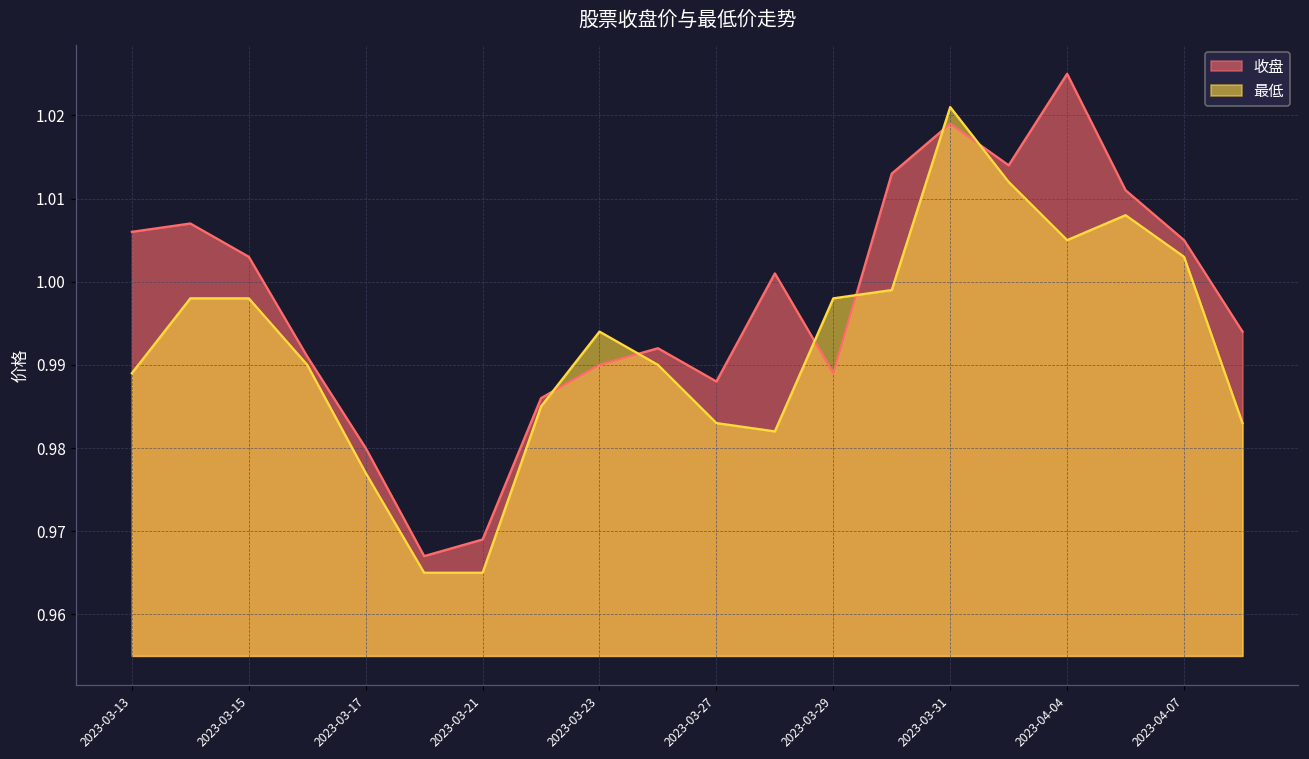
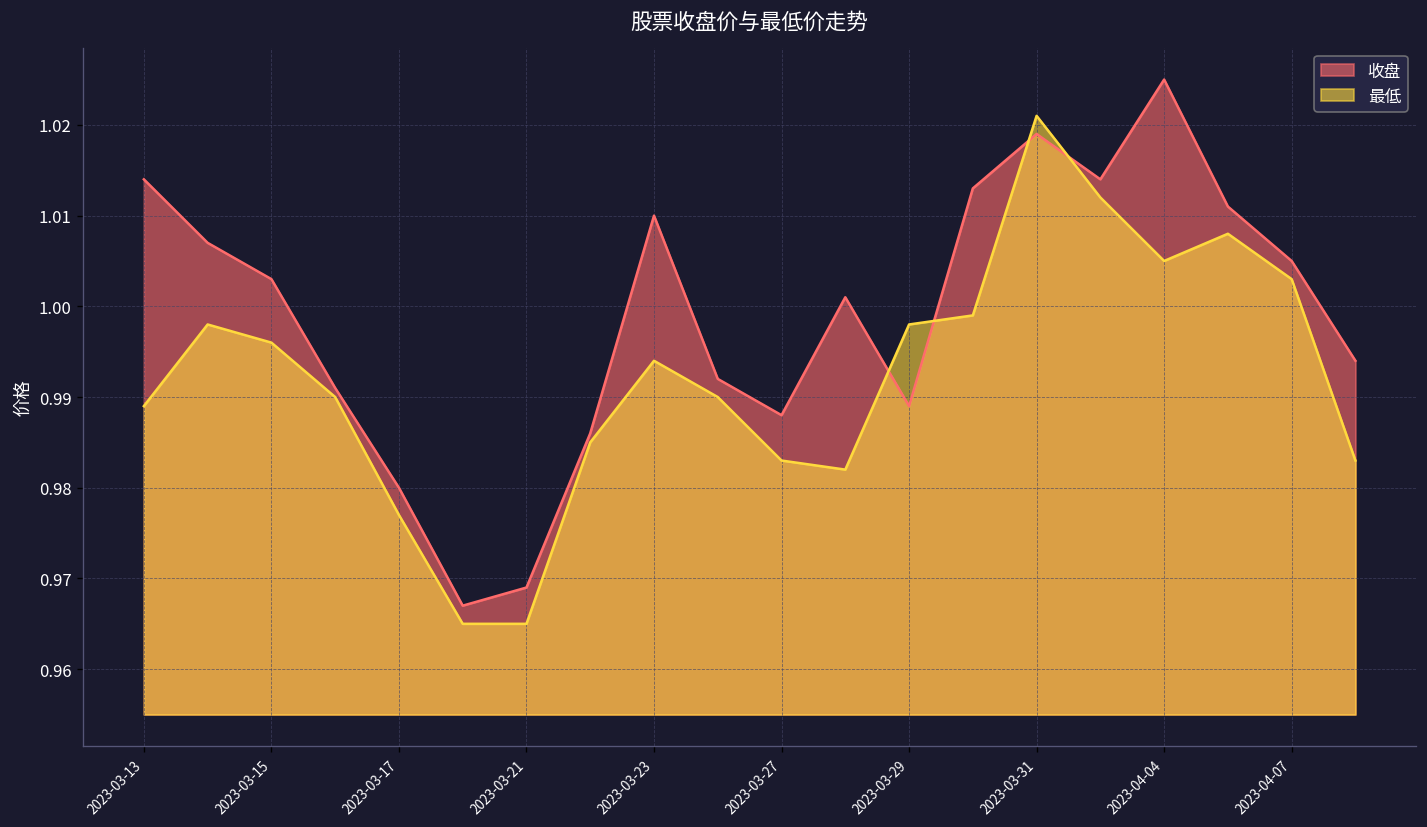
  {
    "收盘": {
-     "2023-03-13": 1.006,
+     "2023-03-13": 1.014,
      "2023-03-15": 1.003,
      "2023-03-17": 0.980,
      "2023-03-21": 0.969,
-     "2023-03-23": 0.99,
+     "2023-03-23": 1.01,
      "2023-03-27": 0.988,
      "2023-03-29": 0.989,
      "2023-03-31": 1.019,
      "2023-04-04": 1.025,
      "2023-04-07": 1.005
    },
    "最低": {
      "2023-03-13": 0.989,
-     "2023-03-15": 0.998,
+     "2023-03-15": 0.996,
      "2023-03-17": 0.977,
      "2023-03-21": 0.965,
      "2023-03-23": 0.994,
      "2023-03-27": 0.983,
      "2023-03-29": 0.998,
      "2023-03-31": 1.021,
      "2023-04-04": 1.005,
      "2023-04-07": 1.003
    }
  }
